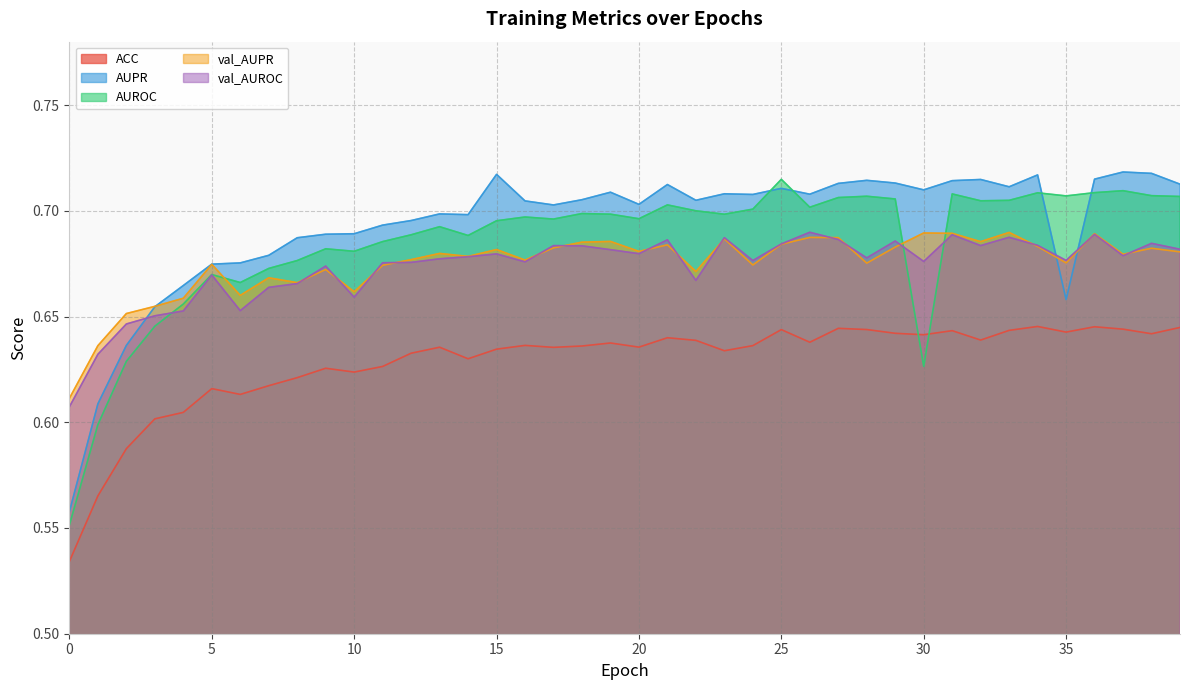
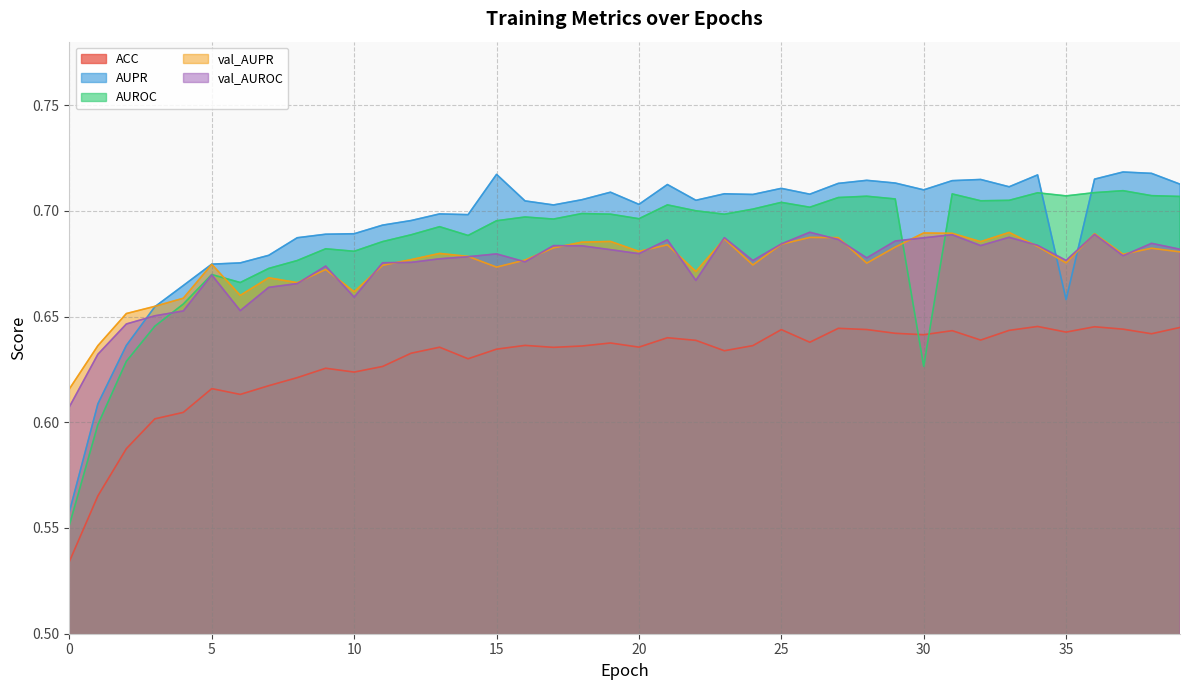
  {
    "ACC": {
      "0": 0.534,
      "5": 0.616,
      "10": 0.624,
      "15": 0.635,
      "20": 0.636,
      "25": 0.644,
      "30": 0.641,
      "35": 0.643
    },
    "AUPR": {
      "0": 0.558,
      "10": 0.689,
      "15": 0.717,
      "20": 0.703,
      "25": 0.711,
      "30": 0.710,
      "35": 0.658
    },
    "AUROC": {
      "0": 0.551,
      "10": 0.681,
      "15": 0.695,
      "20": 0.696,
-     "25": 0.715,
+     "25": 0.704,
      "30": 0.626,
      "35": 0.707
    },
    "val_AUPR": {
-     "0": 0.611,
+     "0": 0.616,
      "10": 0.662,
-     "15": 0.682,
+     "15": 0.673,
      "30": 0.690
    },
    "val_AUROC": {
      "0": 0.607,
      "10": 0.659,
      "15": 0.680,
-     "30": 0.676
+     "30": 0.687
    }
  }
